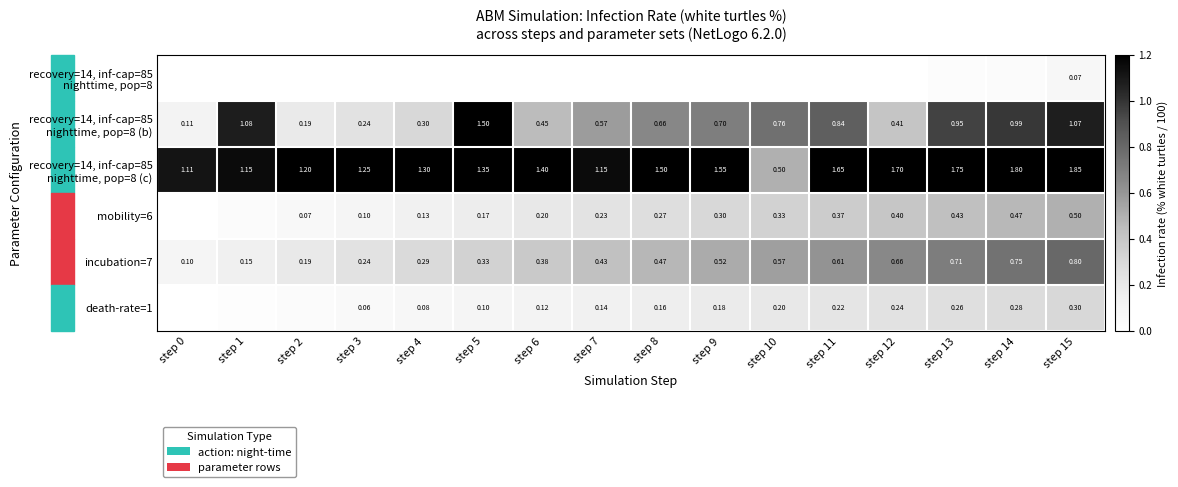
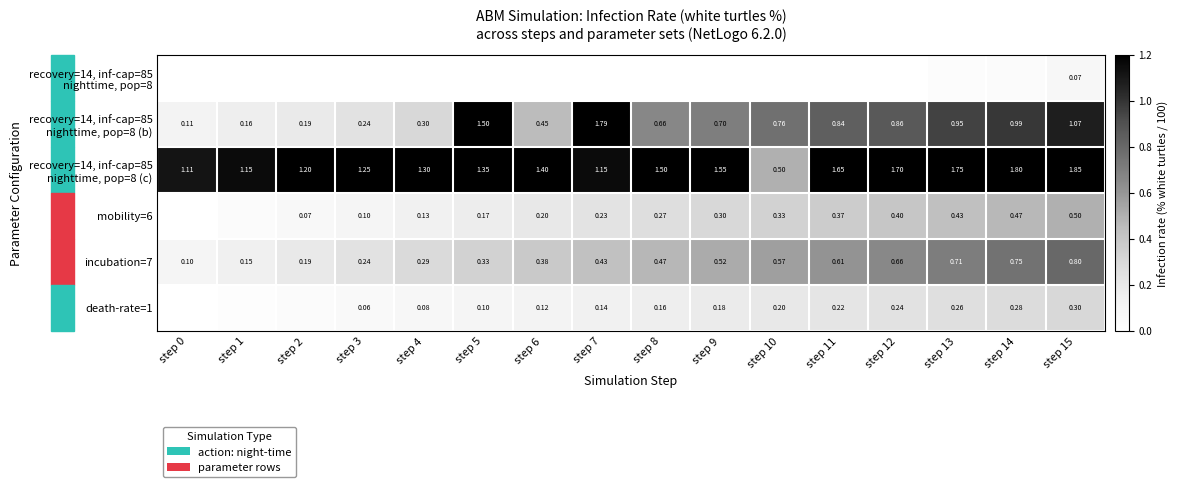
  {
    "recovery=14, inf-cap=85 nighttime, pop=8": {
      "step 15": 0.07
    },
    "recovery=14, inf-cap=85 nighttime, pop=8 (b)": {
      "step 0": 0.11,
-     "step 1": 1.08,
+     "step 1": 0.16,
      "step 2": 0.19,
      "step 3": 0.24,
      "step 4": 0.30,
      "step 5": 1.50,
      "step 6": 0.45,
-     "step 7": 0.57,
+     "step 7": 1.79,
      "step 8": 0.66,
      "step 9": 0.70,
      "step 10": 0.76,
      "step 11": 0.84,
-     "step 12": 0.41,
+     "step 12": 0.86,
      "step 13": 0.95,
      "step 14": 0.99,
      "step 15": 1.07
    },
    "recovery=14, inf-cap=85 nighttime, pop=8 (c)": {
      "step 0": 1.11,
      "step 1": 1.15,
      "step 2": 1.20,
      "step 3": 1.25,
      "step 4": 1.30,
      "step 5": 1.35,
      "step 6": 1.40,
      "step 7": 1.15,
      "step 8": 1.50,
      "step 9": 1.55,
      "step 10": 0.50,
      "step 11": 1.65,
      "step 12": 1.70,
      "step 13": 1.75,
      "step 14": 1.80,
      "step 15": 1.85
    },
    "mobility=6": {
      "step 2": 0.07,
      "step 3": 0.10,
      "step 4": 0.13,
      "step 5": 0.17,
      "step 6": 0.20,
      "step 7": 0.23,
      "step 8": 0.27,
      "step 9": 0.30,
      "step 10": 0.33,
      "step 11": 0.37,
      "step 12": 0.40,
      "step 13": 0.43,
      "step 14": 0.47,
      "step 15": 0.50
    },
    "incubation=7": {
      "step 0": 0.10,
      "step 1": 0.15,
      "step 2": 0.19,
      "step 3": 0.24,
      "step 4": 0.29,
      "step 5": 0.33,
      "step 6": 0.38,
      "step 7": 0.43,
      "step 8": 0.47,
      "step 9": 0.52,
      "step 10": 0.57,
      "step 11": 0.61,
      "step 12": 0.66,
      "step 13": 0.71,
      "step 14": 0.75,
      "step 15": 0.80
    },
    "death-rate=1": {
      "step 3": 0.06,
      "step 4": 0.08,
      "step 5": 0.10,
      "step 6": 0.12,
      "step 7": 0.14,
      "step 8": 0.16,
      "step 9": 0.18,
      "step 10": 0.20,
      "step 11": 0.22,
      "step 12": 0.24,
      "step 13": 0.26,
      "step 14": 0.28,
      "step 15": 0.30
    }
  }
